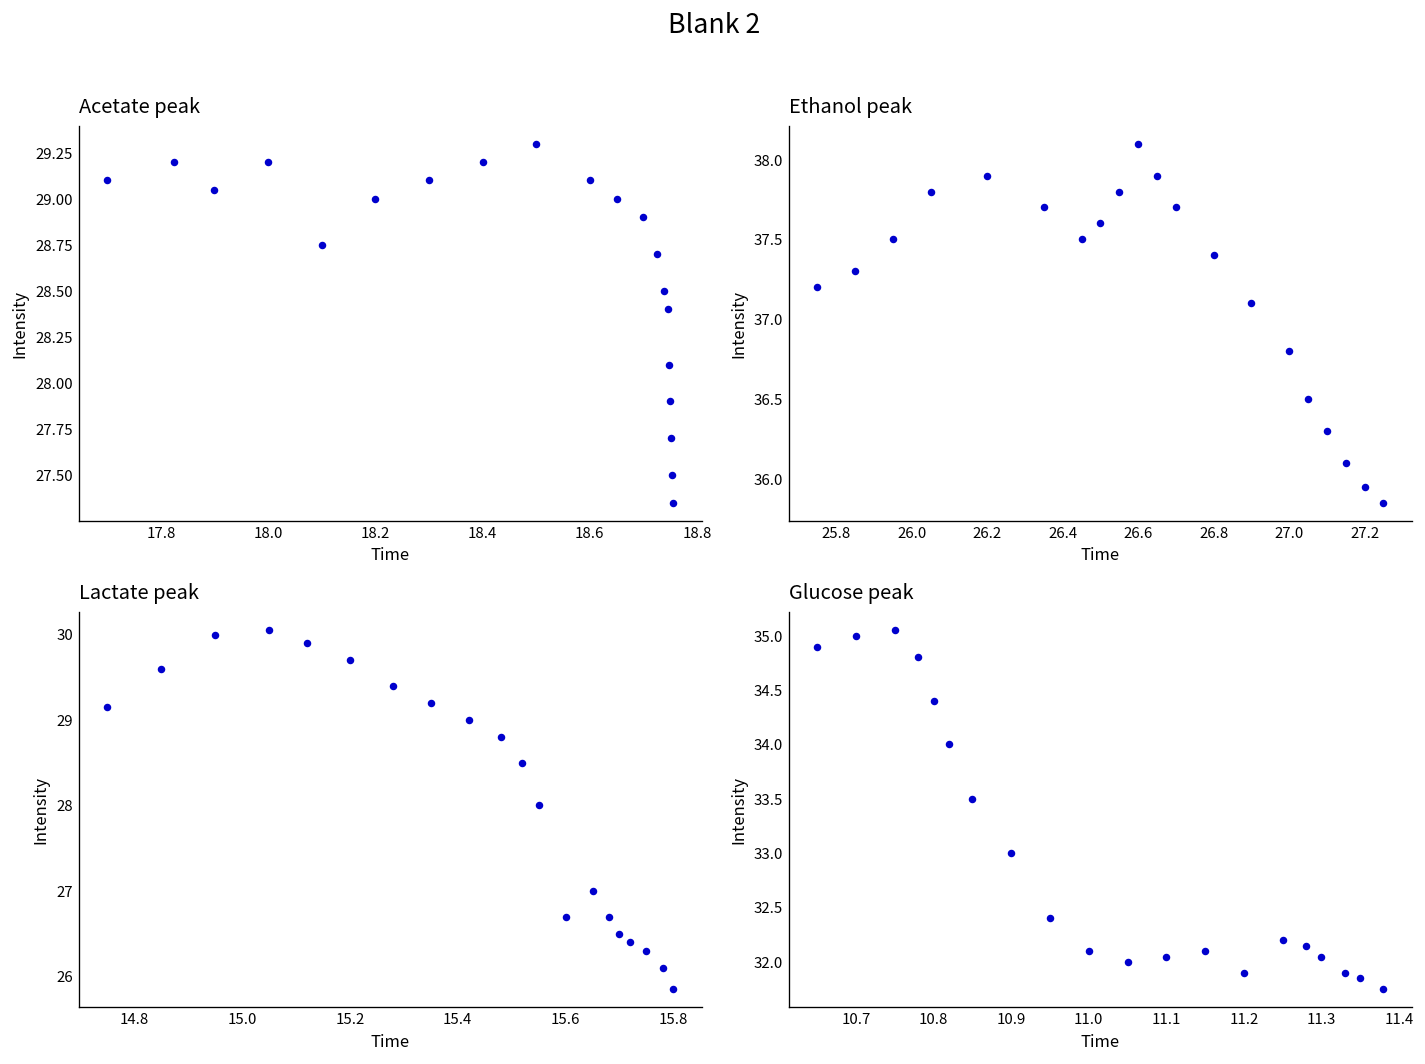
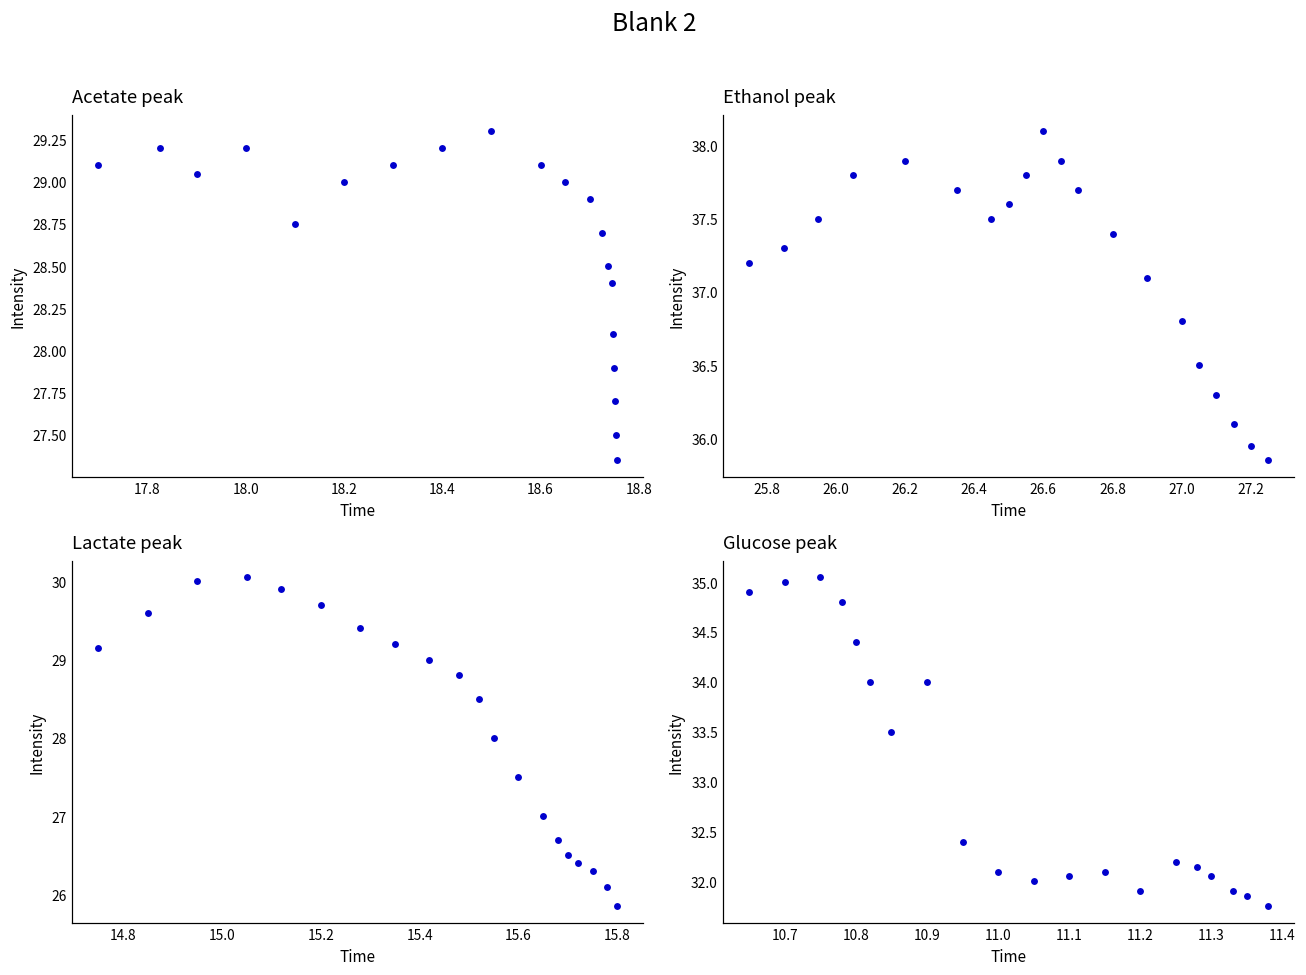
  {
    "Acetate peak": {
      "18.0": 29.20,
      "18.2": 29.00,
      "18.4": 29.20,
      "18.6": 29.10
    },
    "Ethanol peak": {
      "26.2": 37.90,
      "26.6": 38.10,
      "26.8": 37.40,
      "27.0": 36.80,
      "27.2": 35.95
    },
    "Lactate peak": {
      "15.2": 29.7,
-     "15.6": 26.7,
+     "15.6": 27.5,
      "15.8": 25.9
    },
    "Glucose peak": {
      "10.7": 35,
      "10.8": 34.4,
-     "10.9": 33,
+     "10.9": 34,
      "11.0": 32.1,
      "11.1": 32.1,
      "11.2": 31.9,
      "11.3": 32.1
    }
  }
